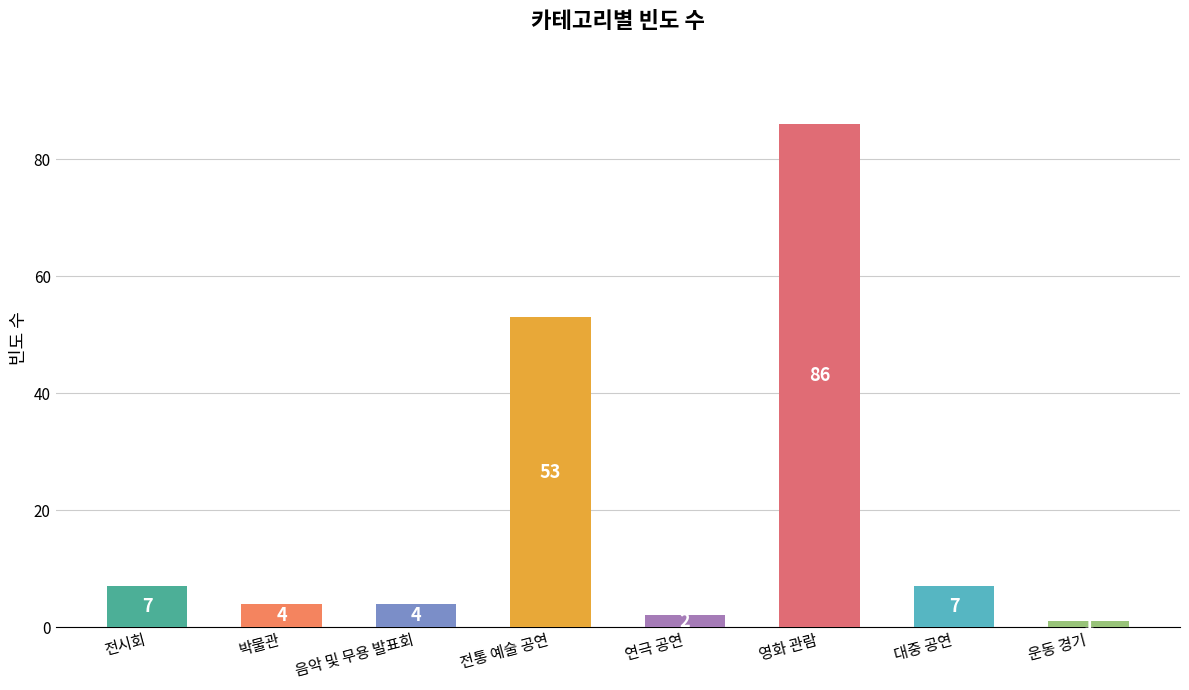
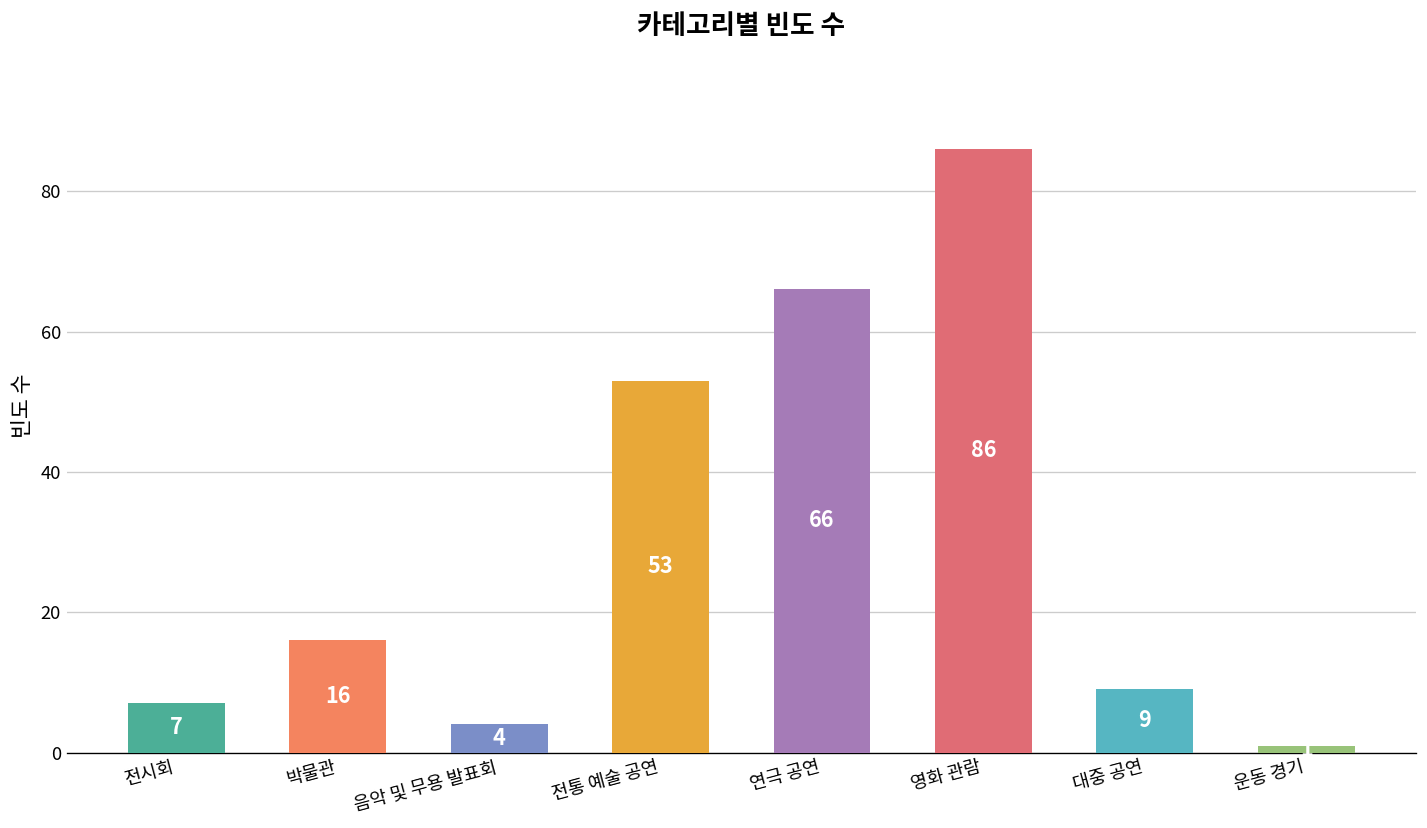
  {
    "전시회": 7,
-   "박물관": 4,
+   "박물관": 16,
    "음악 및 무용 발표회": 4,
    "전통 예술 공연": 53,
-   "연극 공연": 2,
+   "연극 공연": 66,
    "영화 관람": 86,
-   "대중 공연": 7
+   "대중 공연": 9
  }
